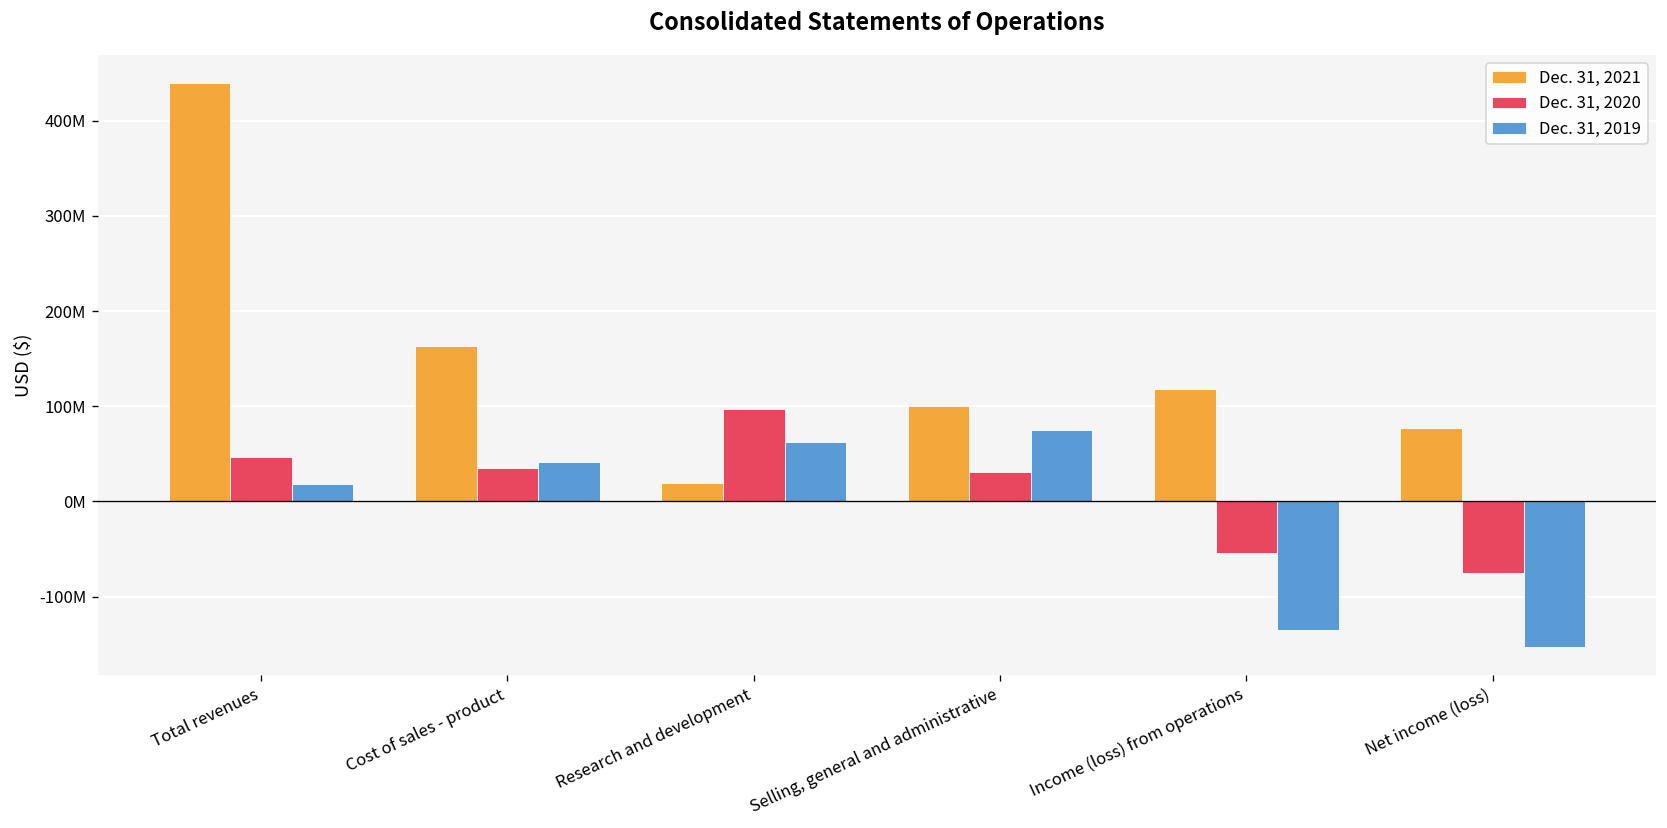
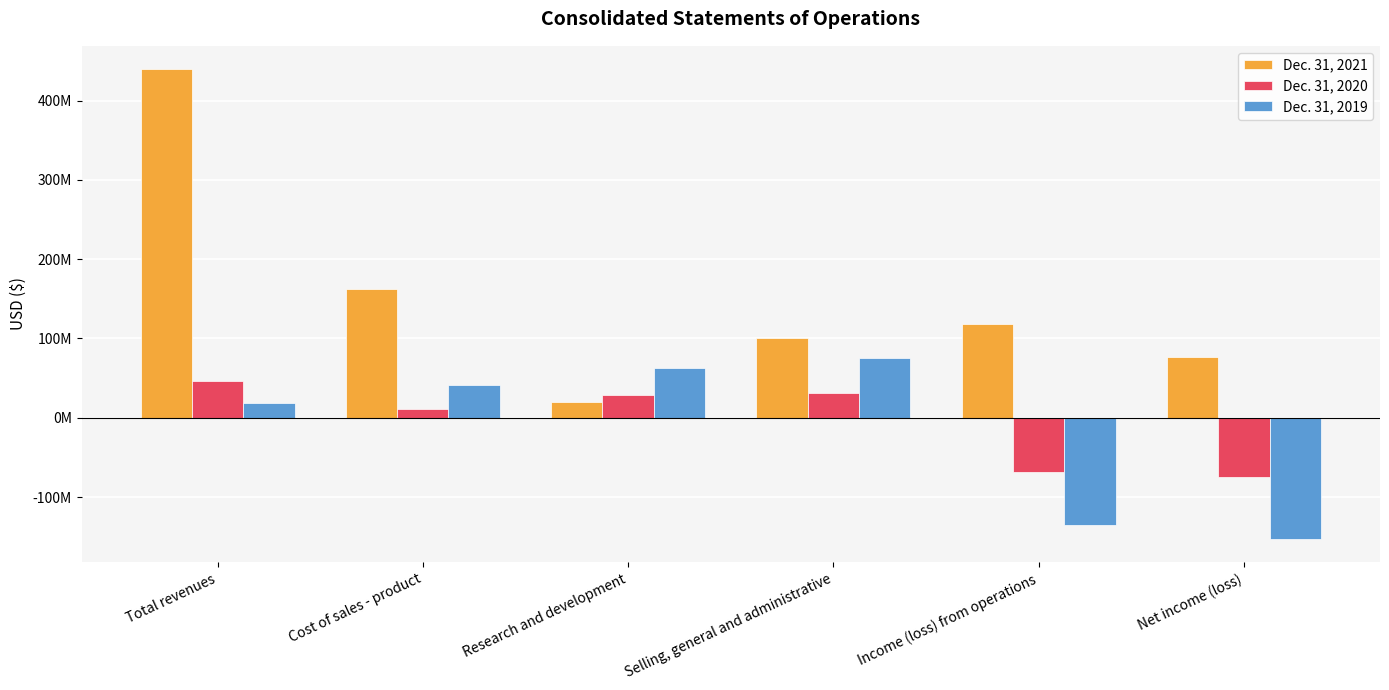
  {
    "Dec. 31, 2021": {
      "Total revenues": 440000000,
      "Cost of sales - product": 160000000,
      "Research and development": 20000000,
      "Selling, general and administrative": 100000000,
      "Income (loss) from operations": 120000000,
      "Net income (loss)": 80000000
    },
    "Dec. 31, 2020": {
      "Total revenues": 50000000,
-     "Cost of sales - product": 30000000,
-     "Research and development": 100000000,
+     "Cost of sales - product": 10000000,
+     "Research and development": 30000000,
      "Selling, general and administrative": 30000000,
-     "Income (loss) from operations": -50000000,
+     "Income (loss) from operations": -70000000,
      "Net income (loss)": -80000000
    },
    "Dec. 31, 2019": {
      "Total revenues": 20000000,
      "Cost of sales - product": 40000000,
      "Research and development": 60000000,
      "Selling, general and administrative": 70000000,
      "Income (loss) from operations": -130000000,
      "Net income (loss)": -150000000
    }
  }
